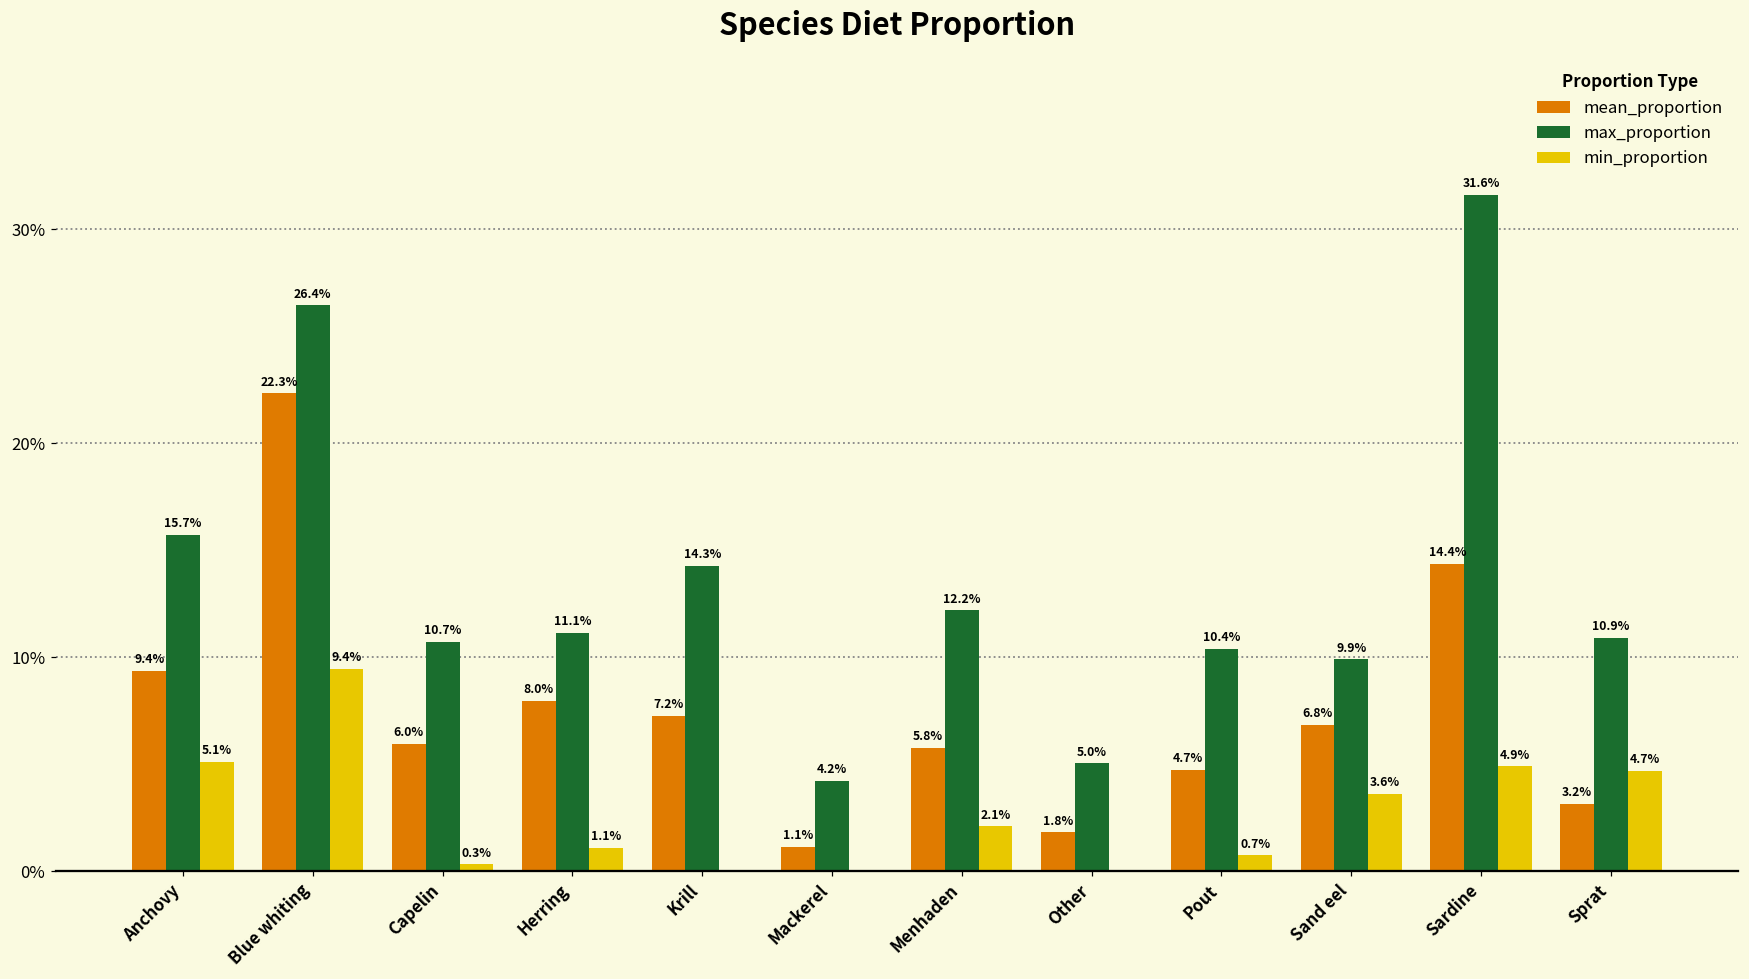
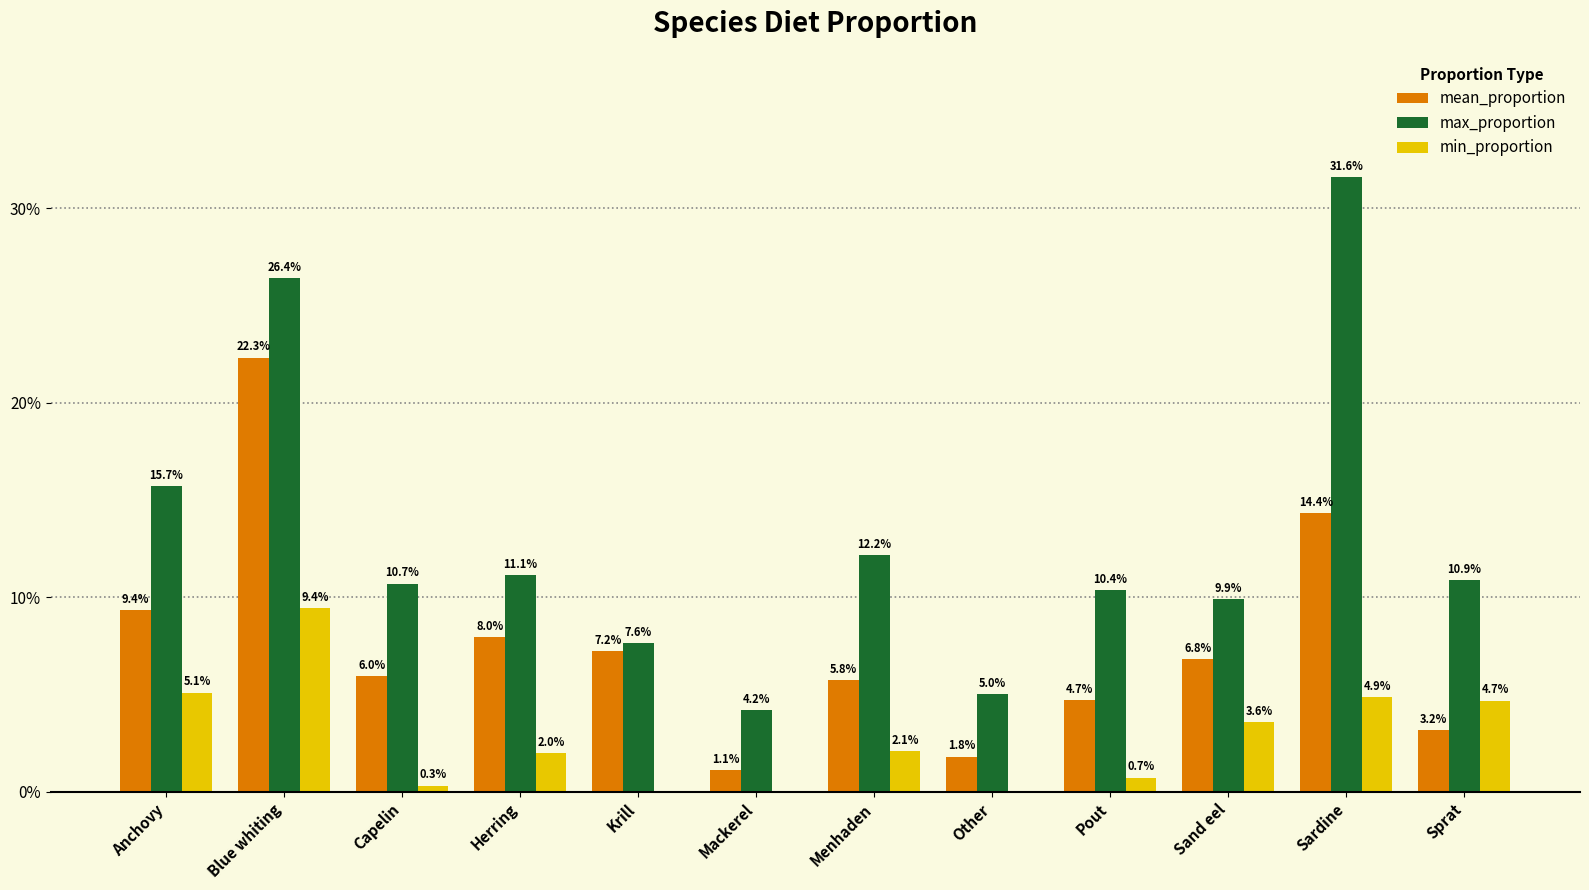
  {
    "mean_proportion": {
      "Anchovy": "9.4%",
      "Blue whiting": "22.3%",
      "Capelin": "6.0%",
      "Herring": "8.0%",
      "Krill": "7.2%",
      "Mackerel": "1.1%",
      "Menhaden": "5.8%",
      "Other": "1.8%",
      "Pout": "4.7%",
      "Sand eel": "6.8%",
      "Sardine": "14.4%",
      "Sprat": "3.2%"
    },
    "max_proportion": {
      "Anchovy": "15.7%",
      "Blue whiting": "26.4%",
      "Capelin": "10.7%",
      "Herring": "11.1%",
-     "Krill": "14.3%",
+     "Krill": "7.6%",
      "Mackerel": "4.2%",
      "Menhaden": "12.2%",
      "Other": "5.0%",
      "Pout": "10.4%",
      "Sand eel": "9.9%",
      "Sardine": "31.6%",
      "Sprat": "10.9%"
    },
    "min_proportion": {
      "Anchovy": "5.1%",
      "Blue whiting": "9.4%",
      "Capelin": "0.3%",
-     "Herring": "1.1%",
+     "Herring": "2.0%",
      "Menhaden": "2.1%",
      "Pout": "0.7%",
      "Sand eel": "3.6%",
      "Sardine": "4.9%",
      "Sprat": "4.7%"
    }
  }
